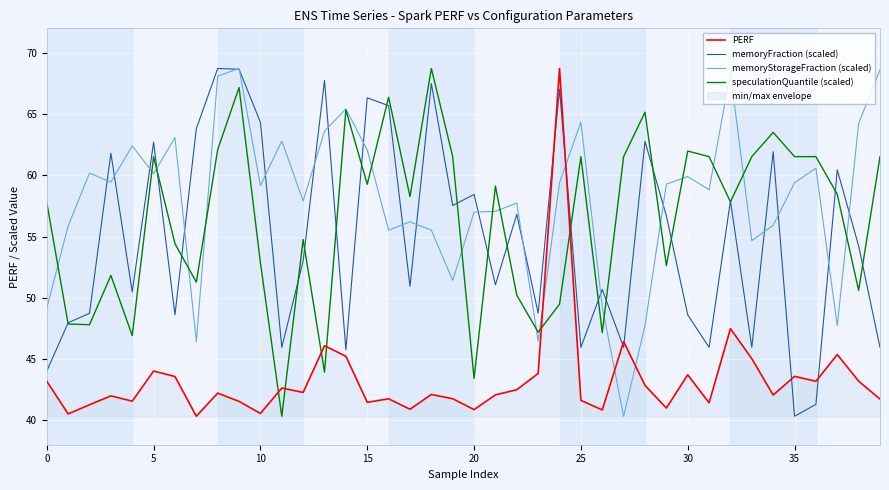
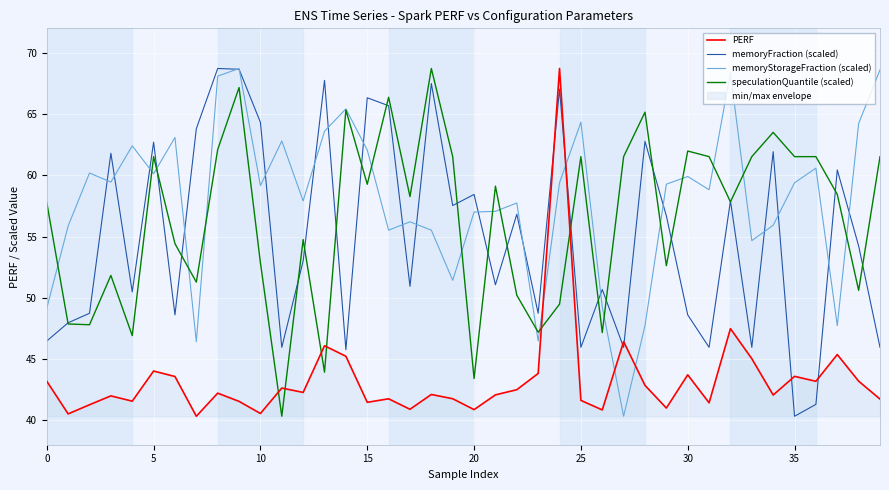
  {
    "min/max envelope": {
      "0": 43.2
    },
    "memoryFraction (scaled)": {
-     "0": 44.0
+     "0": 46.5
    },
    "memoryStorageFraction (scaled)": {
      "0": 49.1
    },
    "speculationQuantile (scaled)": {
      "0": 57.8
    }
  }
